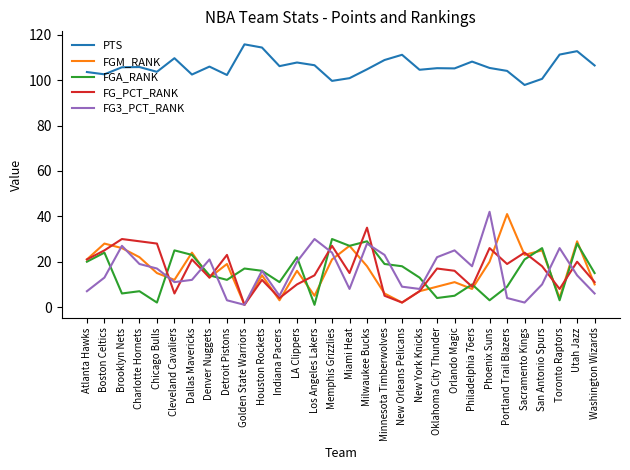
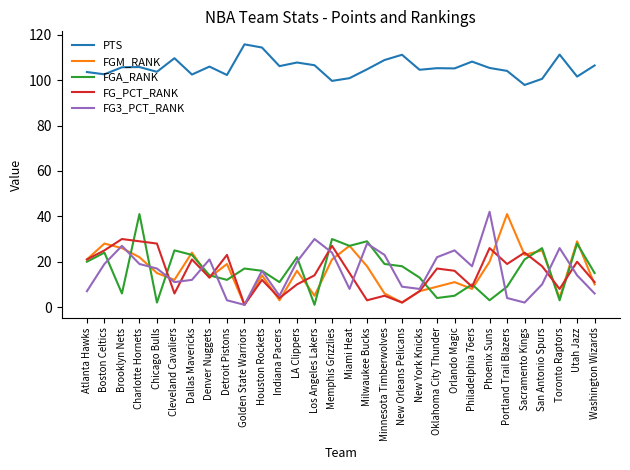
  {
    "PTS": {
      "Atlanta Hawks": 104,
      "Boston Celtics": 103,
      "Brooklyn Nets": 106,
      "Charlotte Hornets": 106,
      "Chicago Bulls": 104,
      "Cleveland Cavaliers": 110,
      "Dallas Mavericks": 103,
      "Denver Nuggets": 106,
      "Detroit Pistons": 102,
      "Golden State Warriors": 116,
      "Houston Rockets": 114,
      "Indiana Pacers": 106,
      "LA Clippers": 108,
      "Los Angeles Lakers": 107,
      "Memphis Grizzlies": 100,
      "Miami Heat": 101,
      "Milwaukee Bucks": 105,
      "Minnesota Timberwolves": 109,
      "New Orleans Pelicans": 111,
      "New York Knicks": 105,
      "Oklahoma City Thunder": 105,
      "Orlando Magic": 105,
      "Philadelphia 76ers": 108,
      "Phoenix Suns": 105,
      "Portland Trail Blazers": 104,
      "Sacramento Kings": 98,
      "San Antonio Spurs": 101,
      "Toronto Raptors": 111,
-     "Utah Jazz": 113,
+     "Utah Jazz": 102,
      "Washington Wizards": 107
    },
    "FGM_RANK": {
      "Boston Celtics": 28,
      "Charlotte Hornets": 22,
      "Chicago Bulls": 15,
      "Detroit Pistons": 19,
      "Houston Rockets": 14,
      "LA Clippers": 16,
      "Los Angeles Lakers": 5,
      "Memphis Grizzlies": 21,
      "Milwaukee Bucks": 18,
      "Oklahoma City Thunder": 9,
      "Orlando Magic": 11,
      "Phoenix Suns": 20,
      "Portland Trail Blazers": 41
    },
    "FGA_RANK": {
      "Brooklyn Nets": 6,
-     "Charlotte Hornets": 7,
+     "Charlotte Hornets": 41,
      "Chicago Bulls": 2,
      "Cleveland Cavaliers": 25,
      "Detroit Pistons": 12,
      "Golden State Warriors": 17,
      "Indiana Pacers": 11,
      "LA Clippers": 22,
      "Los Angeles Lakers": 1,
      "Memphis Grizzlies": 30,
      "Minnesota Timberwolves": 19,
      "New Orleans Pelicans": 18,
      "New York Knicks": 13,
      "Oklahoma City Thunder": 4,
      "Orlando Magic": 5,
      "Phoenix Suns": 3,
      "Portland Trail Blazers": 9,
      "Sacramento Kings": 21,
      "Washington Wizards": 15
    },
    "FG_PCT_RANK": {
      "Brooklyn Nets": 30,
      "Charlotte Hornets": 29,
      "Chicago Bulls": 28,
      "Cleveland Cavaliers": 6,
      "Dallas Mavericks": 21,
      "Detroit Pistons": 23,
      "Houston Rockets": 12,
      "LA Clippers": 10,
      "Los Angeles Lakers": 14,
      "Memphis Grizzlies": 27,
      "Miami Heat": 15,
-     "Milwaukee Bucks": 35,
+     "Milwaukee Bucks": 3,
      "Oklahoma City Thunder": 17,
      "Orlando Magic": 16,
      "Phoenix Suns": 26,
      "Portland Trail Blazers": 19,
      "San Antonio Spurs": 18,
      "Toronto Raptors": 8,
      "Utah Jazz": 20
    },
    "FG3_PCT_RANK": {
      "Atlanta Hawks": 7,
-     "Boston Celtics": 13,
+     "Boston Celtics": 19,
      "Charlotte Hornets": 19,
      "Chicago Bulls": 17,
      "Dallas Mavericks": 12,
      "Denver Nuggets": 21,
      "Detroit Pistons": 3,
      "LA Clippers": 20,
      "Los Angeles Lakers": 30,
      "Memphis Grizzlies": 24,
      "Miami Heat": 8,
      "Minnesota Timberwolves": 23,
      "New Orleans Pelicans": 9,
      "Oklahoma City Thunder": 22,
      "Orlando Magic": 25,
      "Philadelphia 76ers": 18,
      "Phoenix Suns": 42,
      "Portland Trail Blazers": 4,
      "Sacramento Kings": 2,
      "San Antonio Spurs": 10,
      "Toronto Raptors": 26,
      "Utah Jazz": 14,
      "Washington Wizards": 6
    }
  }
